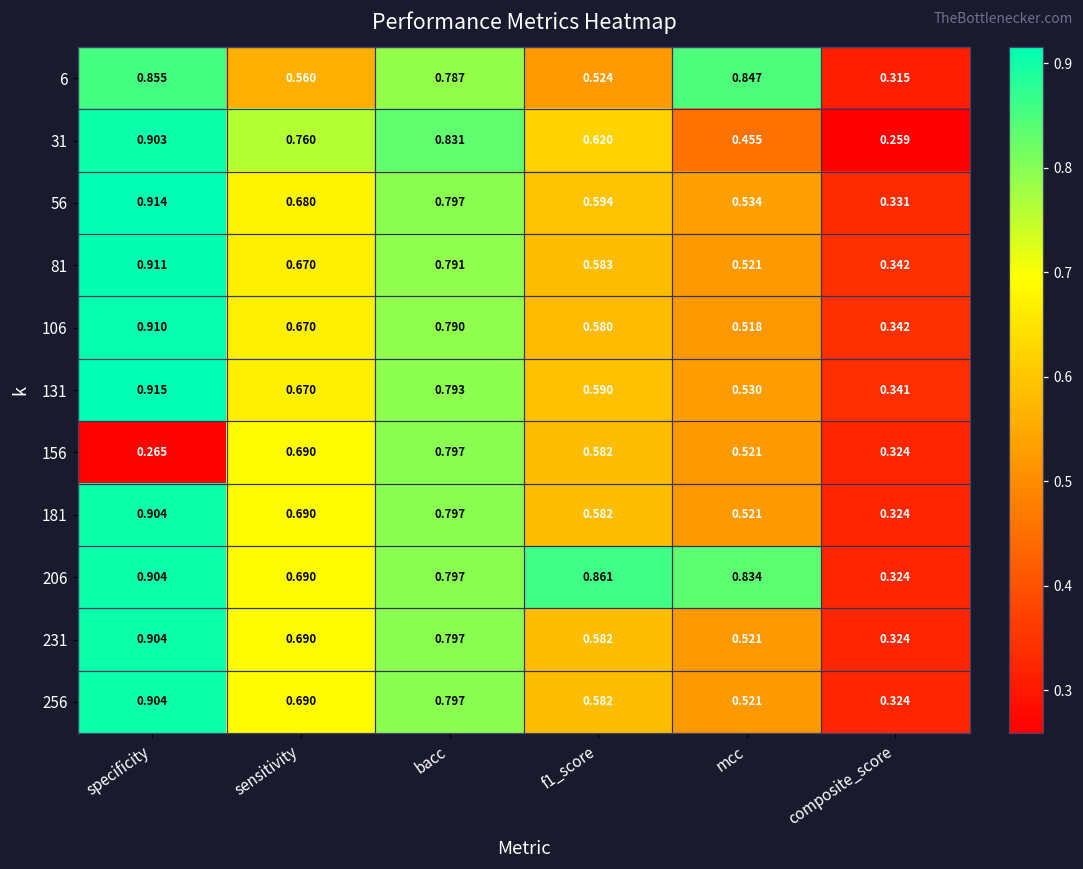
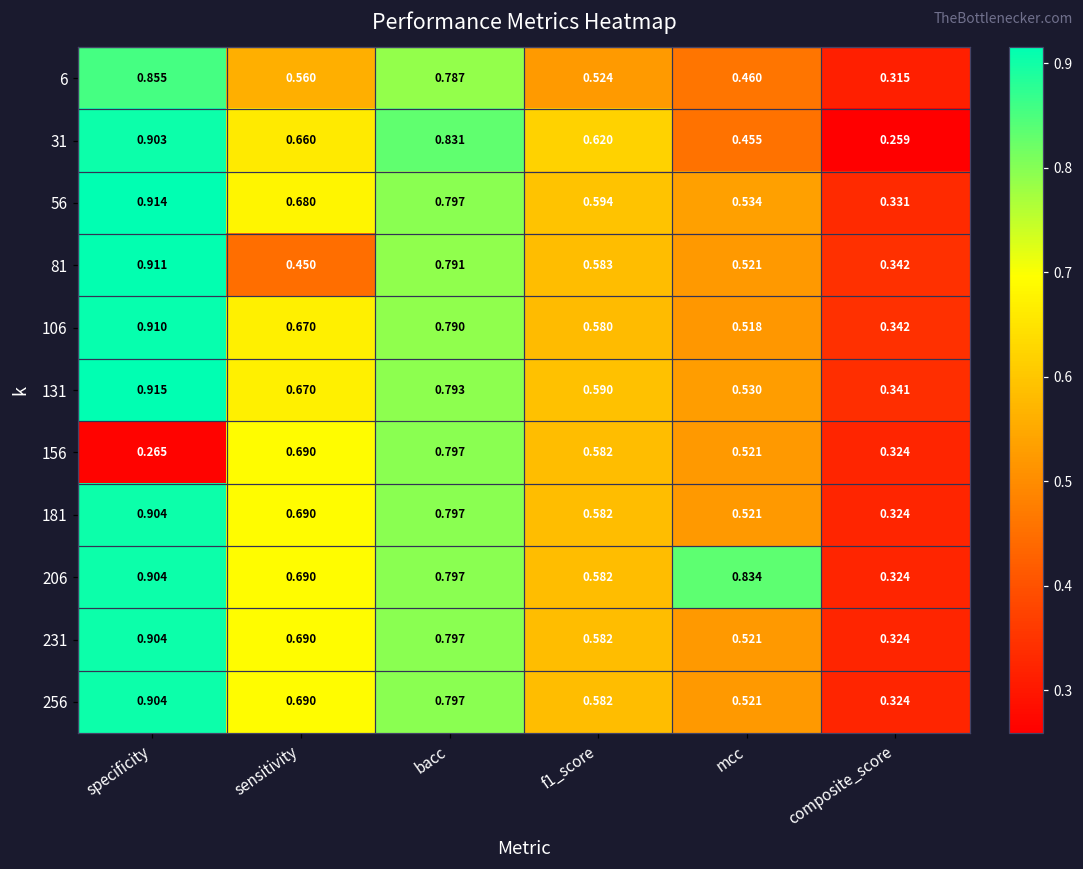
  {
    "6": {
      "specificity": 0.855,
      "sensitivity": 0.560,
      "bacc": 0.787,
      "f1_score": 0.524,
-     "mcc": 0.847,
+     "mcc": 0.460,
      "composite_score": 0.315
    },
    "31": {
      "specificity": 0.903,
-     "sensitivity": 0.760,
+     "sensitivity": 0.660,
      "bacc": 0.831,
      "f1_score": 0.620,
      "mcc": 0.455,
      "composite_score": 0.259
    },
    "56": {
      "specificity": 0.914,
      "sensitivity": 0.680,
      "bacc": 0.797,
      "f1_score": 0.594,
      "mcc": 0.534,
      "composite_score": 0.331
    },
    "81": {
      "specificity": 0.911,
-     "sensitivity": 0.670,
+     "sensitivity": 0.450,
      "bacc": 0.791,
      "f1_score": 0.583,
      "mcc": 0.521,
      "composite_score": 0.342
    },
    "106": {
      "specificity": 0.910,
      "sensitivity": 0.670,
      "bacc": 0.790,
      "f1_score": 0.580,
      "mcc": 0.518,
      "composite_score": 0.342
    },
    "131": {
      "specificity": 0.915,
      "sensitivity": 0.670,
      "bacc": 0.793,
      "f1_score": 0.590,
      "mcc": 0.530,
      "composite_score": 0.341
    },
    "156": {
      "specificity": 0.265,
      "sensitivity": 0.690,
      "bacc": 0.797,
      "f1_score": 0.582,
      "mcc": 0.521,
      "composite_score": 0.324
    },
    "181": {
      "specificity": 0.904,
      "sensitivity": 0.690,
      "bacc": 0.797,
      "f1_score": 0.582,
      "mcc": 0.521,
      "composite_score": 0.324
    },
    "206": {
      "specificity": 0.904,
      "sensitivity": 0.690,
      "bacc": 0.797,
-     "f1_score": 0.861,
+     "f1_score": 0.582,
      "mcc": 0.834,
      "composite_score": 0.324
    },
    "231": {
      "specificity": 0.904,
      "sensitivity": 0.690,
      "bacc": 0.797,
      "f1_score": 0.582,
      "mcc": 0.521,
      "composite_score": 0.324
    },
    "256": {
      "specificity": 0.904,
      "sensitivity": 0.690,
      "bacc": 0.797,
      "f1_score": 0.582,
      "mcc": 0.521,
      "composite_score": 0.324
    }
  }
